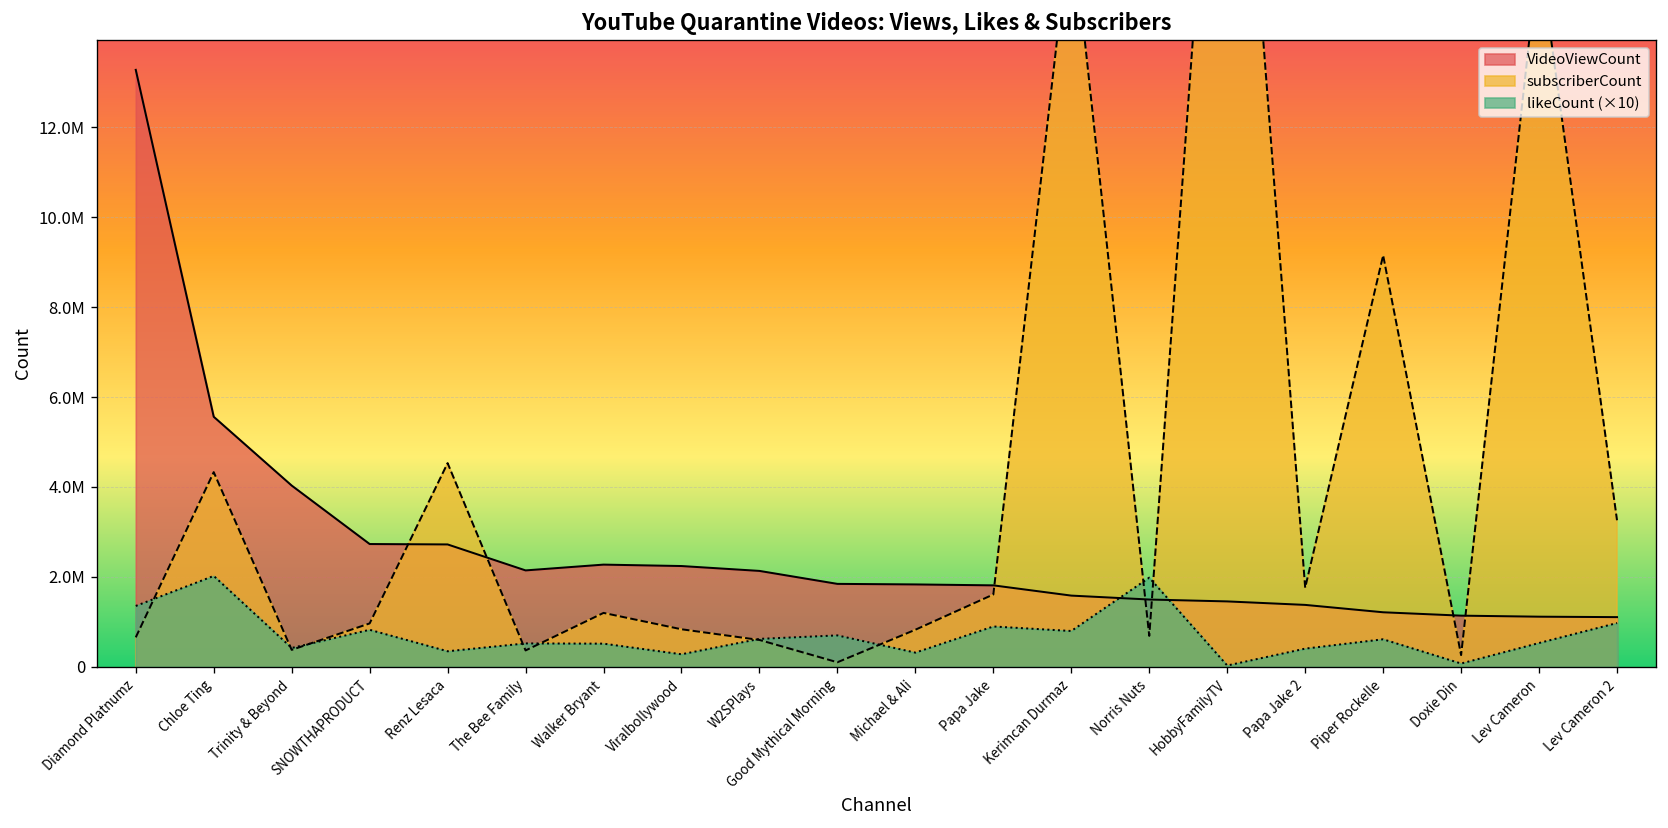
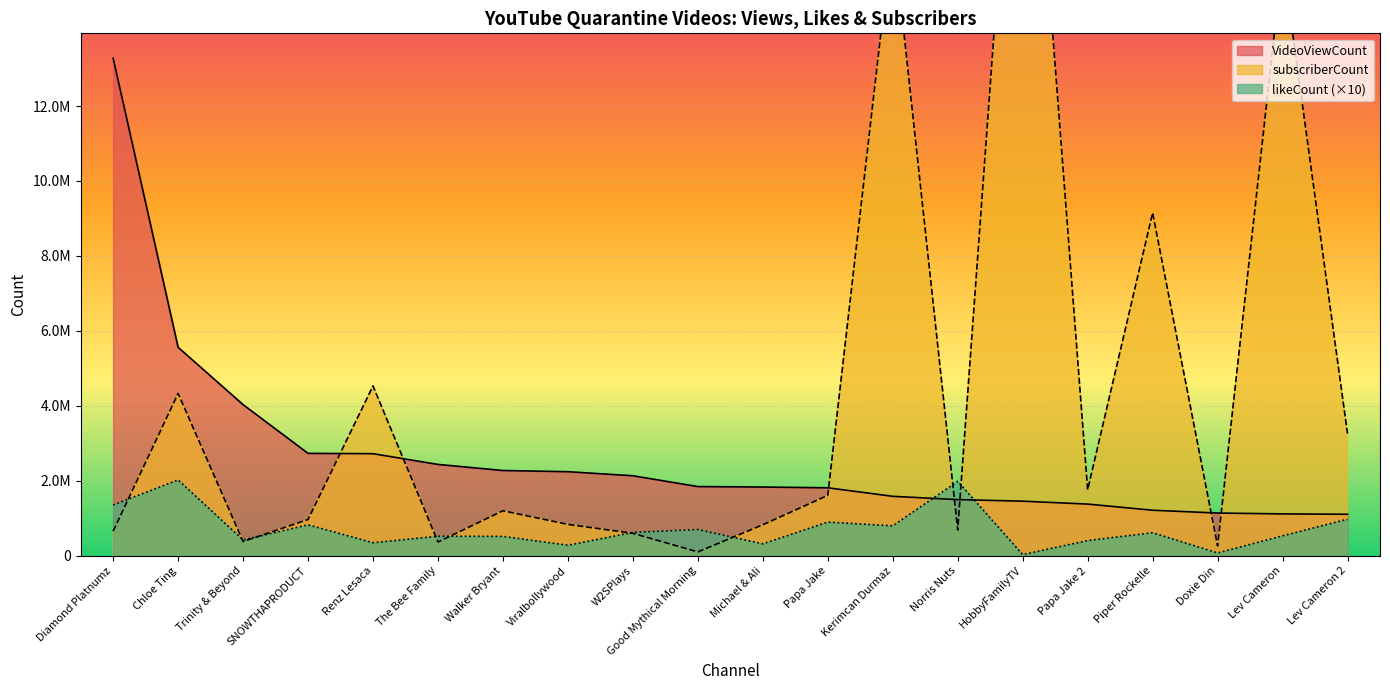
  {
    "VideoViewCount": {
      "Diamond Platnumz": 13300000,
      "Chloe Ting": 5600000,
      "Trinity & Beyond": 4000000,
      "SNOWTHAPRODUCT": 2700000,
      "Renz Lesaca": 2700000,
-     "The Bee Family": 2100000,
+     "The Bee Family": 2400000,
      "Walker Bryant": 2300000,
      "Viralbollywood": 2200000,
      "W2SPlays": 2100000,
      "Good Mythical Morning": 1800000,
      "Michael & Ali": 1800000,
      "Papa Jake": 1800000,
      "Kerimcan Durmaz": 1600000,
      "Norris Nuts": 1500000,
      "HobbyFamilyTV": 1500000,
      "Papa Jake 2": 1400000,
      "Piper Rockelle": 1200000,
      "Doxie Din": 1100000,
      "Lev Cameron": 1100000,
      "Lev Cameron 2": 1100000
    },
    "subscriberCount": {
      "Diamond Platnumz": 700000,
      "Chloe Ting": 4300000,
      "SNOWTHAPRODUCT": 1000000,
      "Renz Lesaca": 4500000,
      "The Bee Family": 400000,
      "Walker Bryant": 1200000,
      "Viralbollywood": 800000,
      "Good Mythical Morning": 100000,
      "Michael & Ali": 800000,
      "Papa Jake": 1600000,
      "Norris Nuts": 700000,
      "Papa Jake 2": 1800000,
      "Piper Rockelle": 9200000,
      "Doxie Din": 300000,
      "Lev Cameron 2": 3300000
    },
    "likeCount (×10)": {
      "Diamond Platnumz": 1400000,
      "Chloe Ting": 2000000,
      "SNOWTHAPRODUCT": 800000,
      "Renz Lesaca": 300000,
      "The Bee Family": 500000,
      "Walker Bryant": 500000,
      "Viralbollywood": 300000,
      "Good Mythical Morning": 700000,
      "Michael & Ali": 300000,
      "Papa Jake": 900000,
      "Kerimcan Durmaz": 800000,
      "Norris Nuts": 2000000,
      "HobbyFamilyTV": 0,
      "Papa Jake 2": 400000,
      "Piper Rockelle": 600000,
      "Doxie Din": 100000,
      "Lev Cameron": 500000,
      "Lev Cameron 2": 1000000
    }
  }
